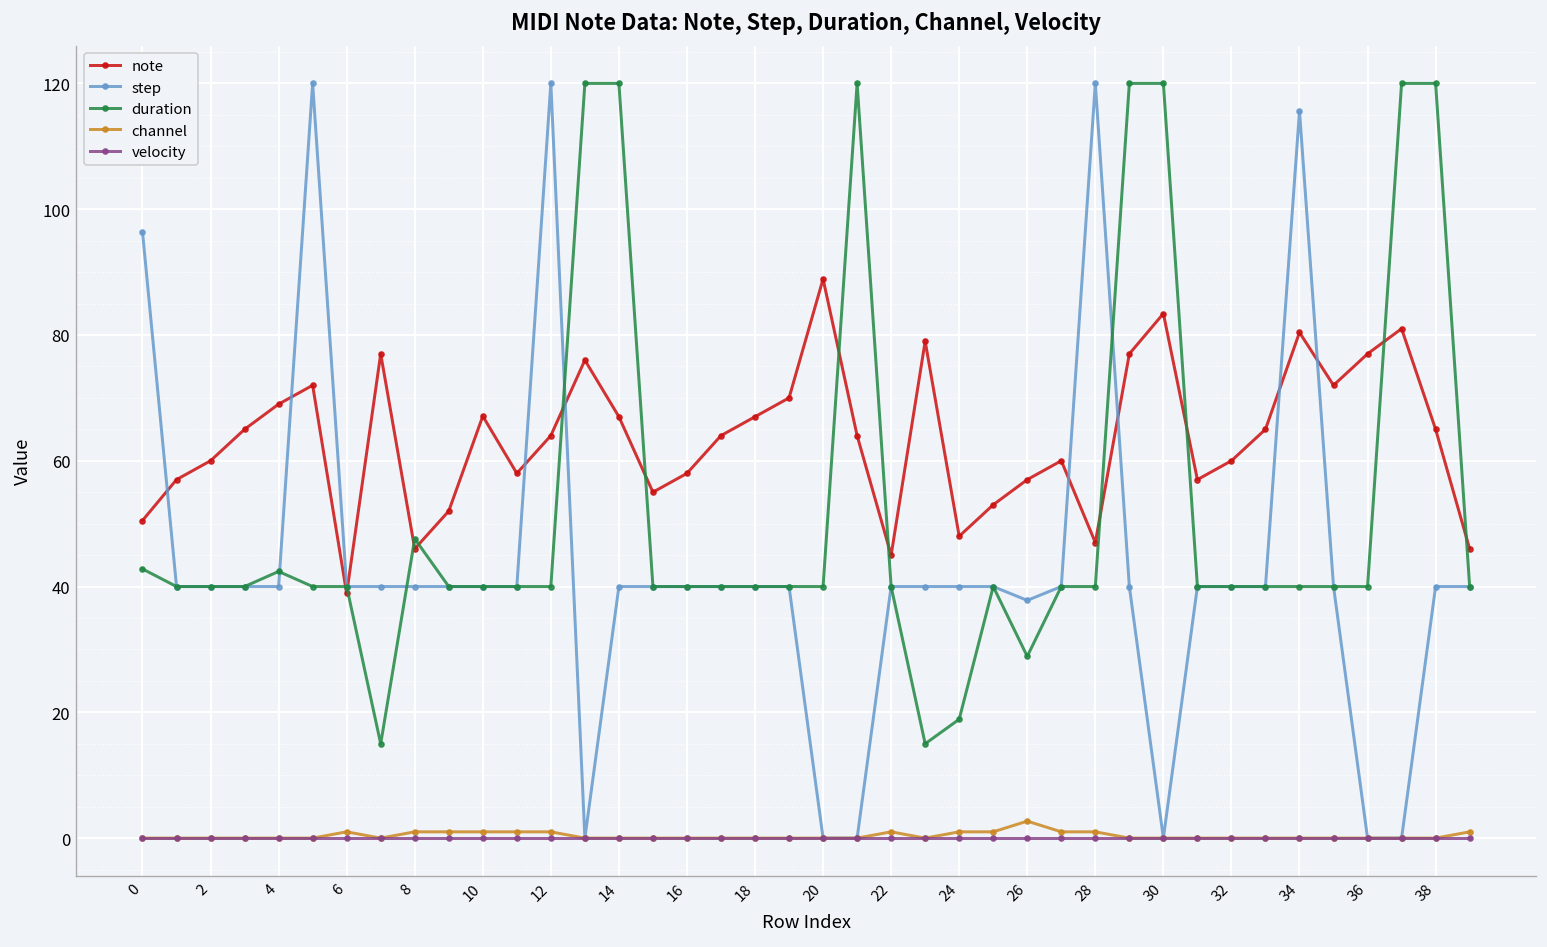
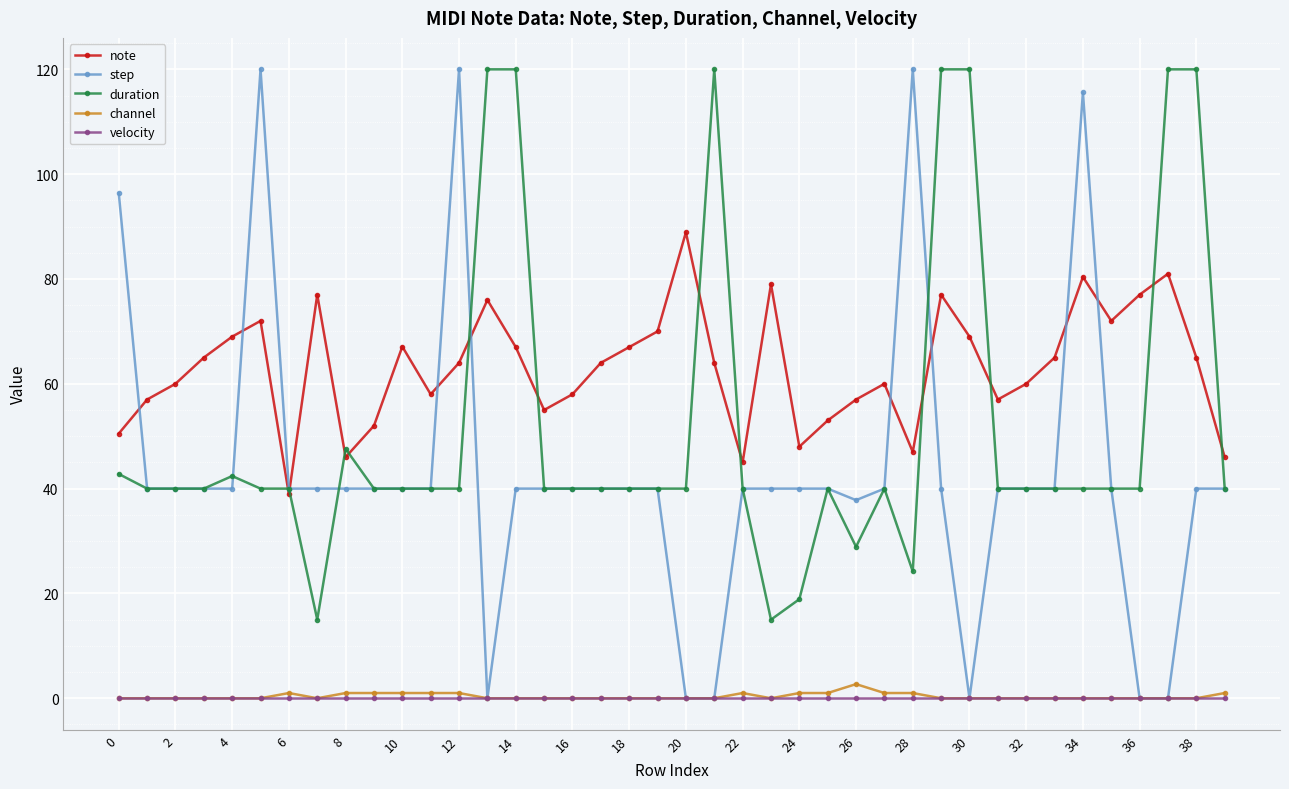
  {
    "note": {
      "0": 51,
      "2": 60,
      "4": 69,
      "6": 39,
      "8": 46,
      "10": 67,
      "12": 64,
      "14": 67,
      "16": 58,
      "18": 67,
      "20": 89,
      "22": 45,
      "24": 48,
      "26": 57,
      "28": 47,
-     "30": 83,
+     "30": 69,
      "32": 60,
      "34": 80,
      "36": 77,
      "38": 65
    },
    "step": {
      "0": 96,
      "4": 40,
      "8": 40,
      "12": 120,
      "14": 40,
      "24": 40,
      "26": 38,
      "28": 120,
      "34": 116,
      "38": 40
    },
    "duration": {
      "0": 43,
      "4": 42,
      "8": 48,
      "12": 40,
      "14": 120,
      "20": 40,
      "24": 19,
      "26": 29,
-     "28": 40,
+     "28": 24,
      "30": 120,
      "34": 40,
      "36": 40,
      "38": 120
    },
    "channel": {
      "6": 1,
      "8": 1,
      "10": 1,
      "12": 1,
      "22": 1,
      "24": 1,
      "26": 3,
      "28": 1
    },
    "velocity": {
      "6": 0,
      "8": 0,
      "10": 0,
      "12": 0,
      "22": 0,
      "24": 0,
      "26": 0,
      "28": 0
    }
  }
